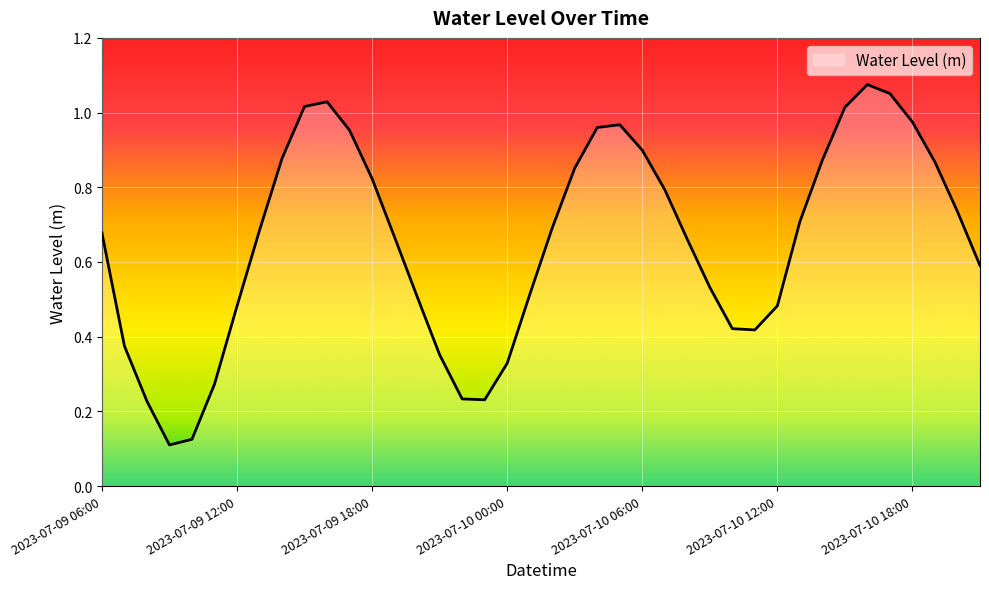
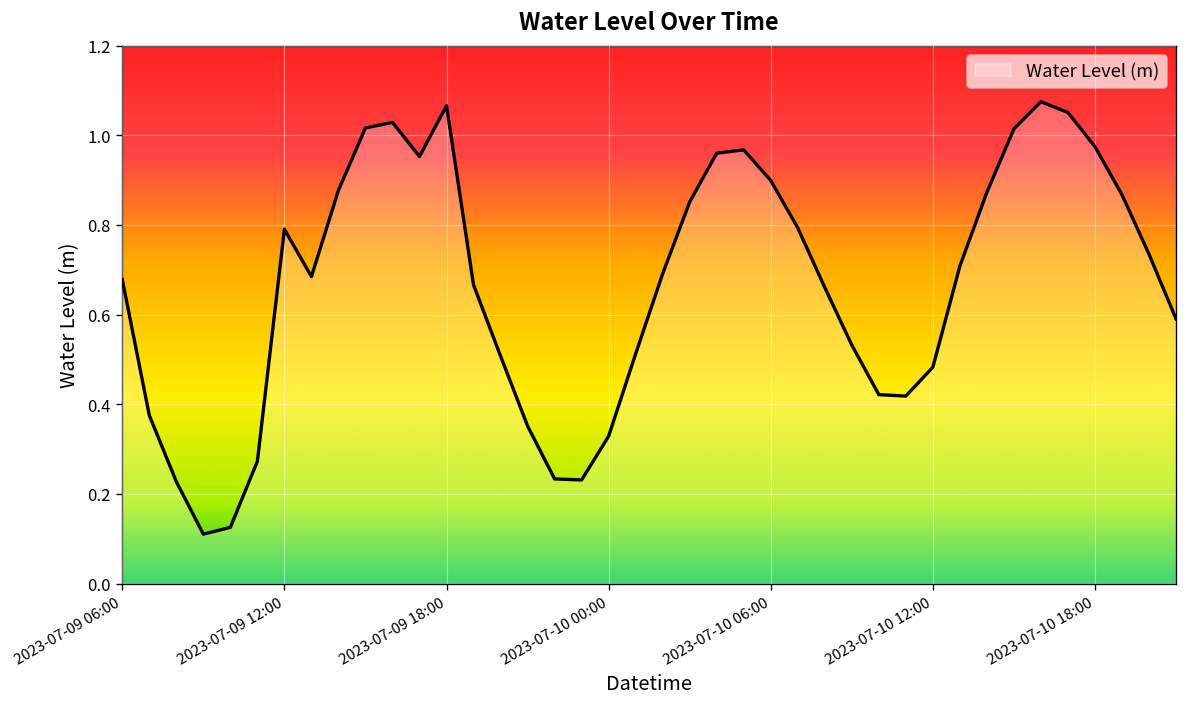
  {
    "2023-07-09 06:00": 0.68,
-   "2023-07-09 12:00": 0.48,
-   "2023-07-09 18:00": 0.82,
+   "2023-07-09 12:00": 0.79,
+   "2023-07-09 18:00": 1.07,
    "2023-07-10 00:00": 0.33,
    "2023-07-10 06:00": 0.90,
    "2023-07-10 12:00": 0.48,
    "2023-07-10 18:00": 0.97
  }
